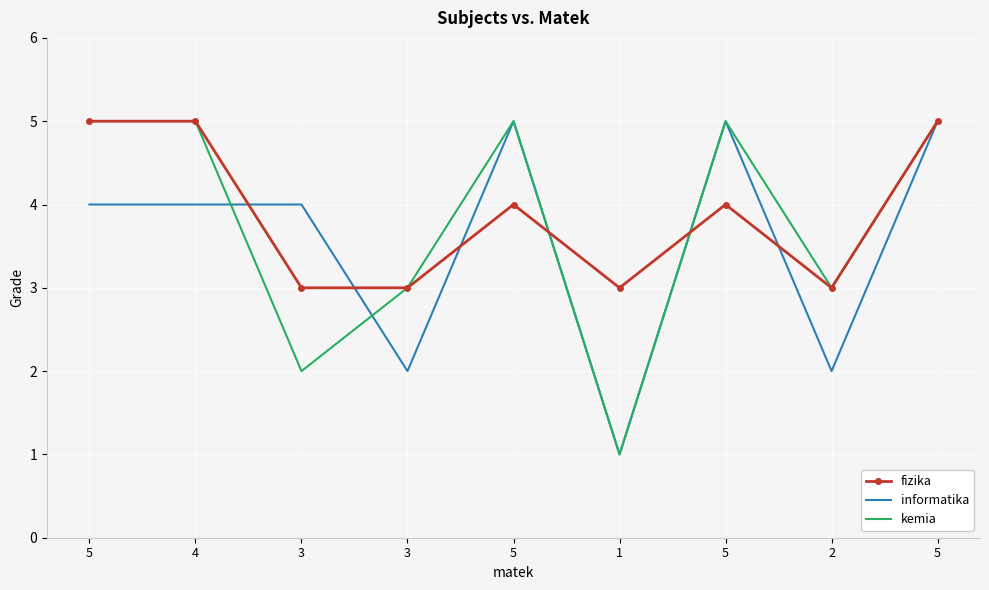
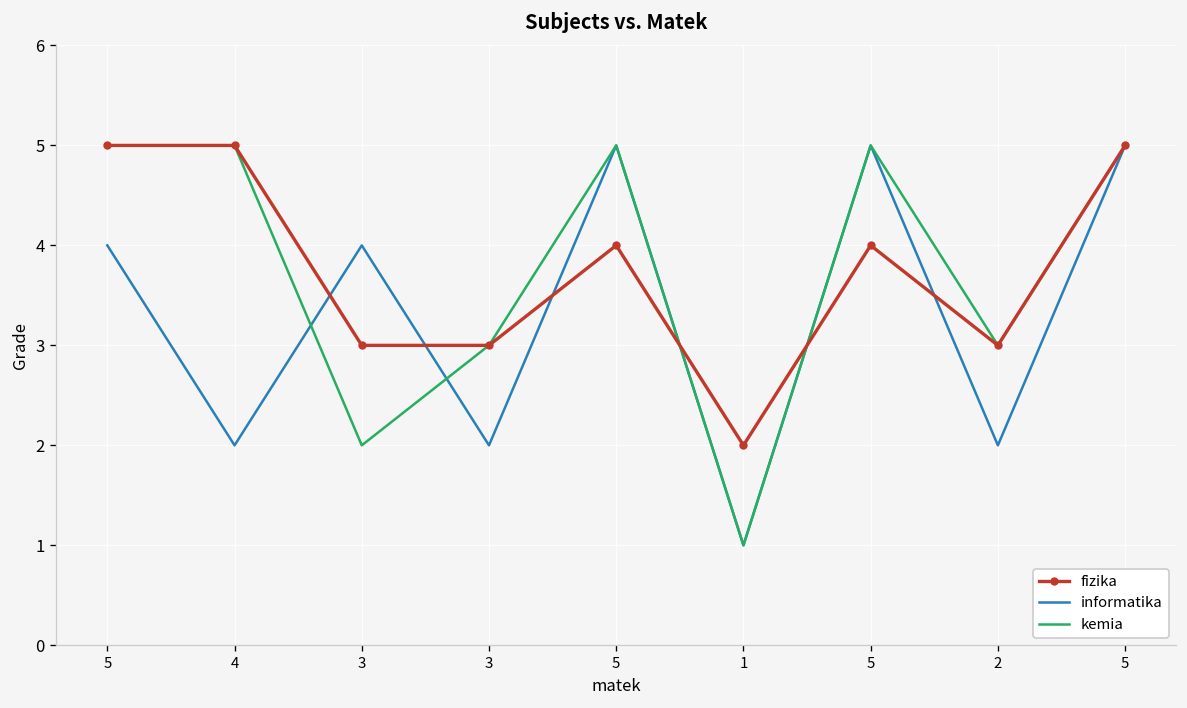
  {
    "fizika": {
-     "1": 3
+     "1": 2
    },
    "informatika": {
-     "4": 4,
+     "4": 2,
      "2": 2
    }
  }
